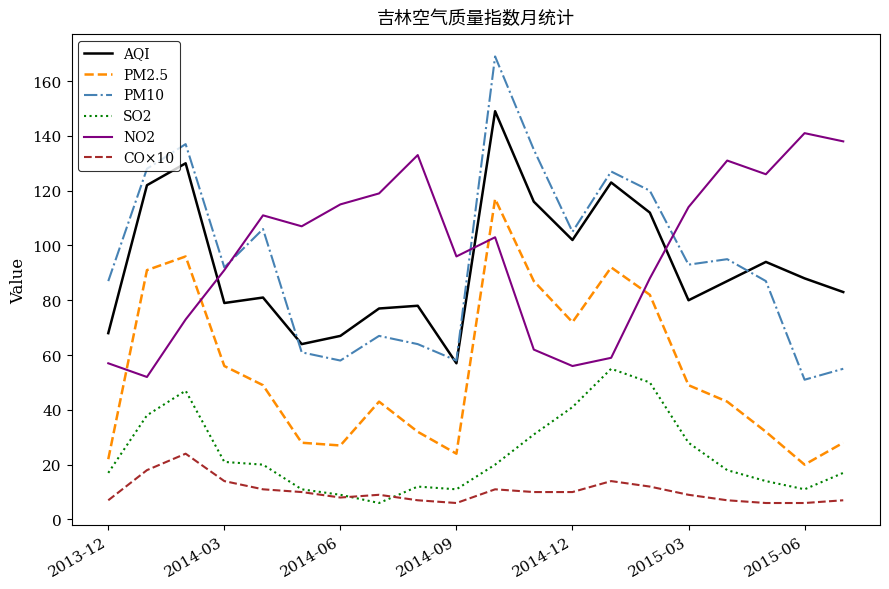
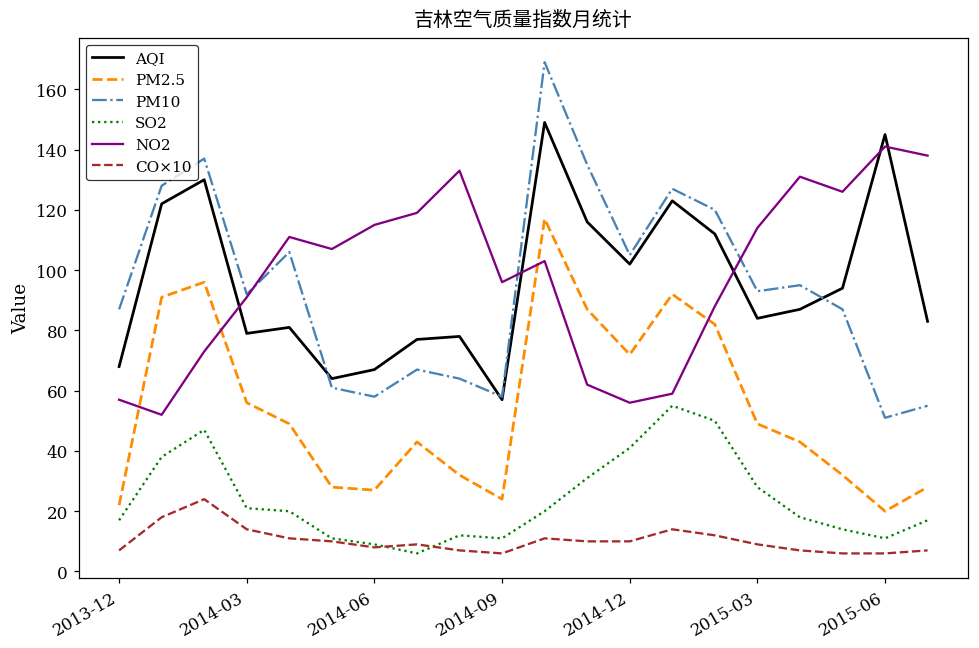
  {
    "AQI": {
      "2013-12": 68,
      "2014-03": 79,
      "2014-06": 67,
      "2014-09": 57,
      "2014-12": 102,
-     "2015-03": 80,
-     "2015-06": 88
+     "2015-03": 84,
+     "2015-06": 145
    },
    "PM2.5": {
      "2013-12": 22,
      "2014-03": 56,
      "2014-06": 27,
      "2014-09": 24,
      "2014-12": 72,
      "2015-03": 49,
      "2015-06": 20
    },
    "PM10": {
      "2013-12": 87,
      "2014-03": 92,
      "2014-06": 58,
      "2014-09": 58,
      "2014-12": 105,
      "2015-03": 93,
      "2015-06": 51
    },
    "SO2": {
      "2013-12": 17,
      "2014-03": 21,
      "2014-06": 9,
      "2014-09": 11,
      "2014-12": 41,
      "2015-03": 28,
      "2015-06": 11
    },
    "NO2": {
      "2013-12": 57,
      "2014-03": 91,
      "2014-06": 115,
      "2014-09": 96,
      "2014-12": 56,
      "2015-03": 114,
      "2015-06": 141
    },
    "CO×10": {
      "2013-12": 7,
      "2014-03": 14,
      "2014-06": 8,
      "2014-09": 6,
      "2014-12": 10,
      "2015-03": 9,
      "2015-06": 6
    }
  }
